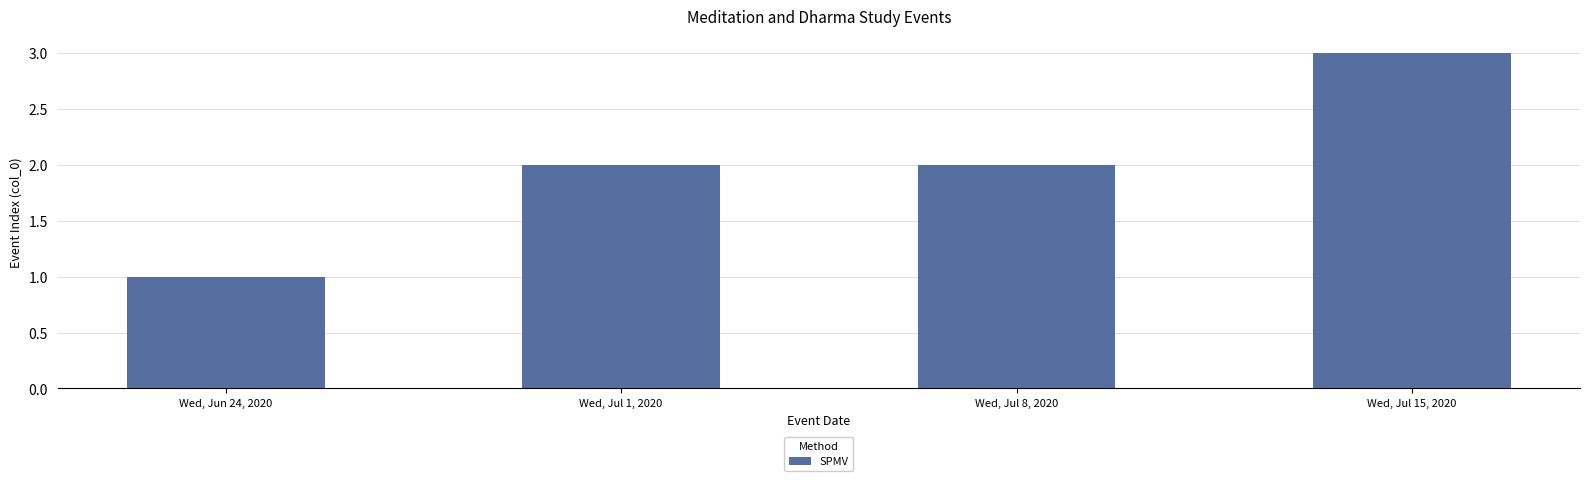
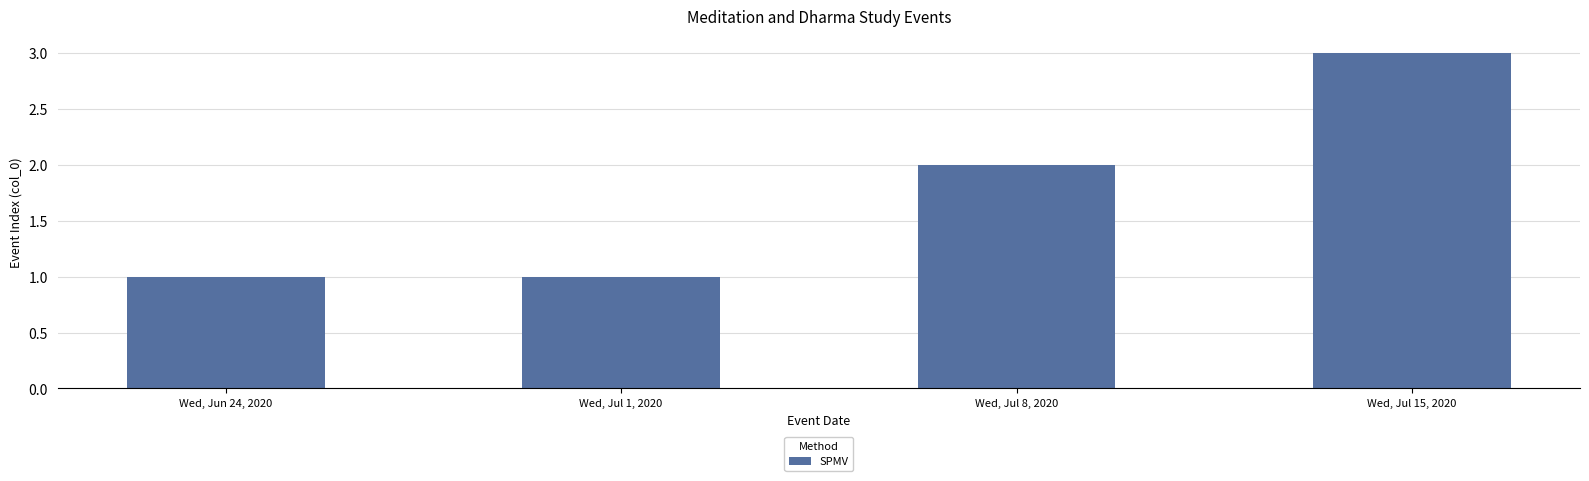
  {
    "Wed, Jun 24, 2020": 1,
-   "Wed, Jul 1, 2020": 2,
+   "Wed, Jul 1, 2020": 1,
    "Wed, Jul 8, 2020": 2,
    "Wed, Jul 15, 2020": 3
  }
